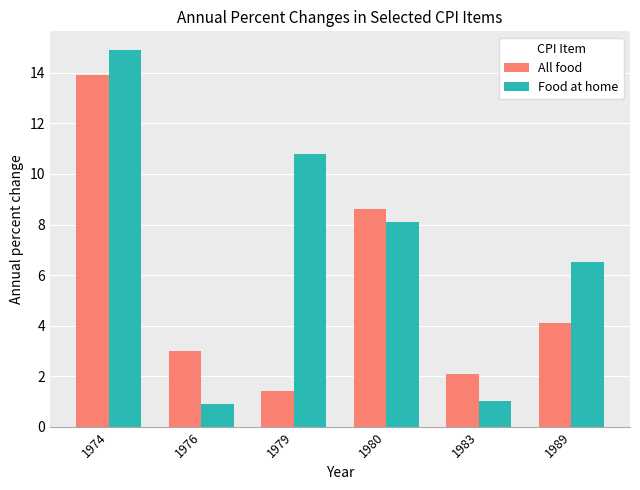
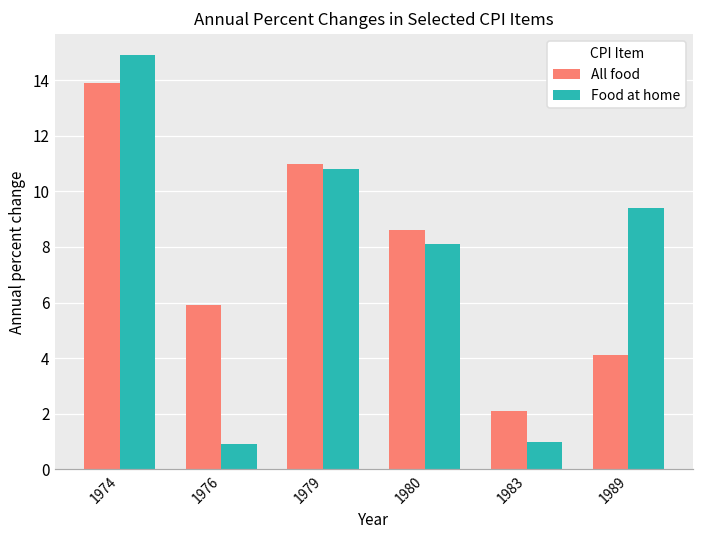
  {
    "All food": {
      "1974": 13.9,
-     "1976": 3.0,
-     "1979": 1.4,
+     "1976": 5.9,
+     "1979": 11.0,
      "1980": 8.6,
      "1983": 2.1,
      "1989": 4.1
    },
    "Food at home": {
      "1974": 14.9,
      "1976": 0.9,
      "1979": 10.8,
      "1980": 8.1,
      "1983": 1.0,
-     "1989": 6.5
+     "1989": 9.4
    }
  }
